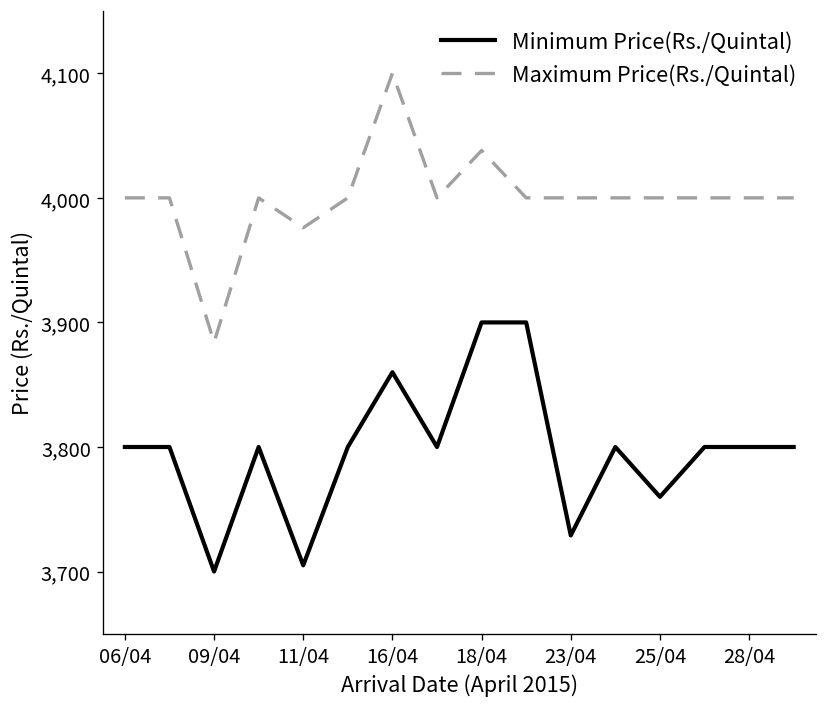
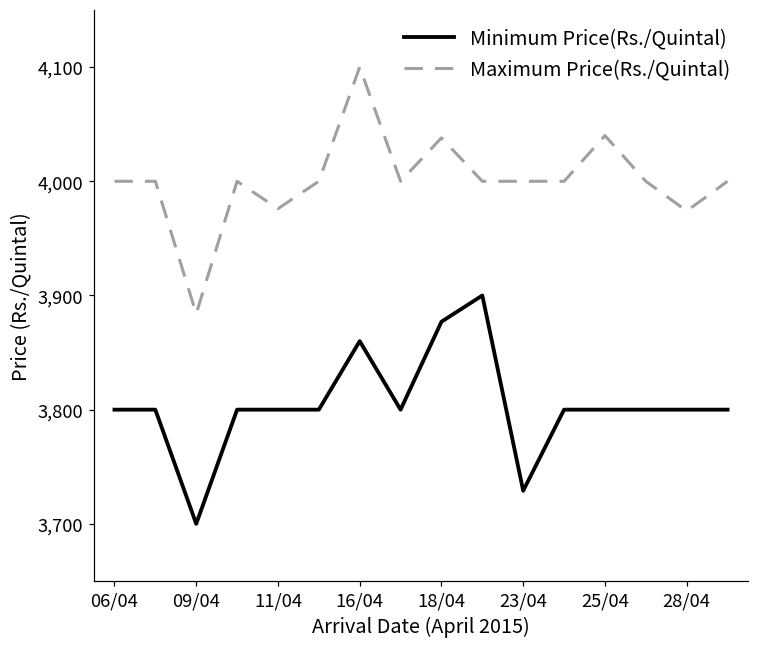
  {
    "Minimum Price(Rs./Quintal)": {
      "06/04": "3,800",
      "09/04": "3,700",
-     "11/04": "3,705",
+     "11/04": "3,800",
      "16/04": "3,860",
-     "18/04": "3,900",
+     "18/04": "3,877",
      "23/04": "3,729",
-     "25/04": "3,760",
+     "25/04": "3,800",
      "28/04": "3,800"
    },
    "Maximum Price(Rs./Quintal)": {
      "06/04": "4,000",
      "09/04": "3,884",
      "11/04": "3,976",
      "16/04": "4,100",
      "18/04": "4,038",
      "23/04": "4,000",
-     "25/04": "4,000",
-     "28/04": "4,000"
+     "25/04": "4,040",
+     "28/04": "3,974"
    }
  }
